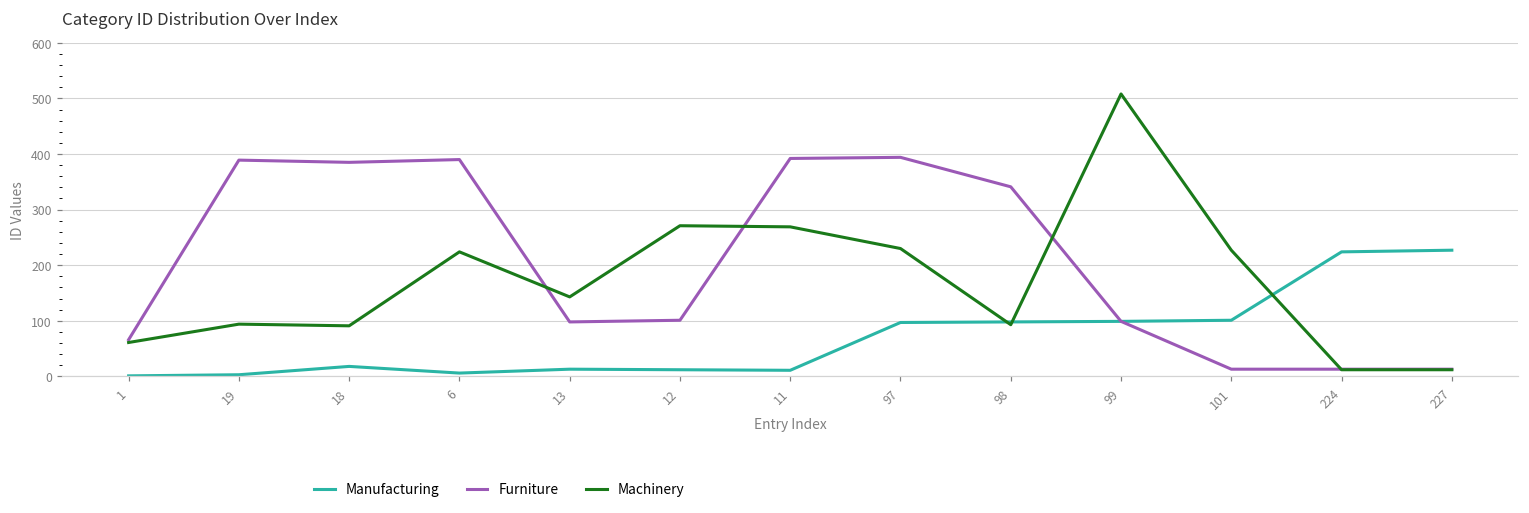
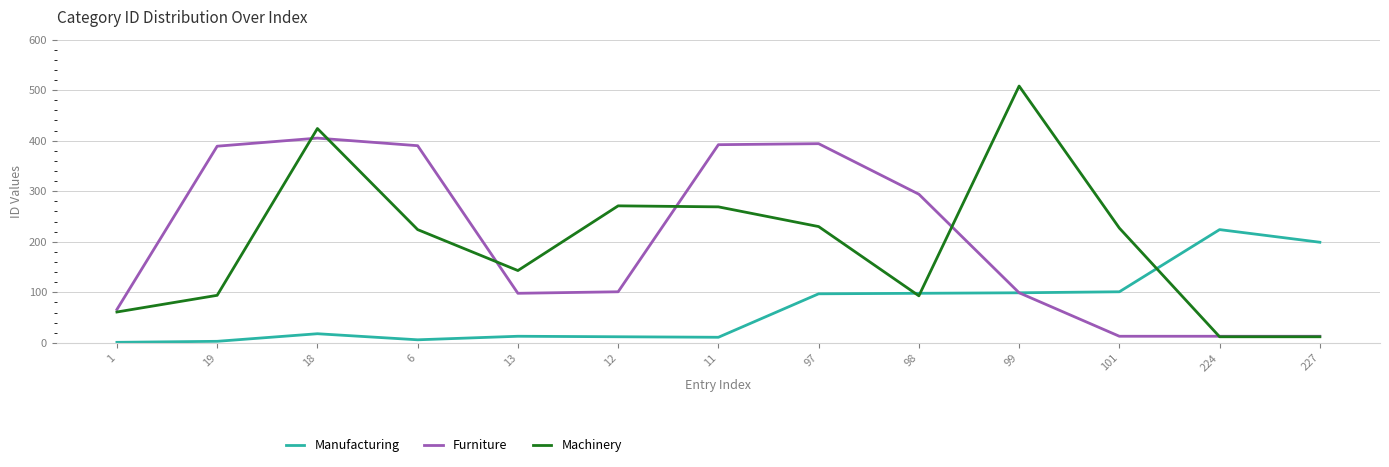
  {
    "Manufacturing": {
      "1": 0,
      "19": 0,
      "18": 20,
      "6": 10,
      "13": 10,
      "12": 10,
      "11": 10,
      "97": 100,
      "101": 100,
      "224": 220,
-     "227": 230
+     "227": 200
    },
    "Furniture": {
      "19": 390,
-     "18": 390,
+     "18": 410,
      "6": 390,
      "13": 100,
      "12": 100,
      "11": 390,
      "97": 390,
-     "98": 340,
+     "98": 290,
      "101": 10
    },
    "Machinery": {
      "19": 90,
-     "18": 90,
+     "18": 420,
      "6": 220,
      "13": 140,
      "12": 270,
      "11": 270,
      "97": 230,
      "99": 510,
      "101": 230
    }
  }
